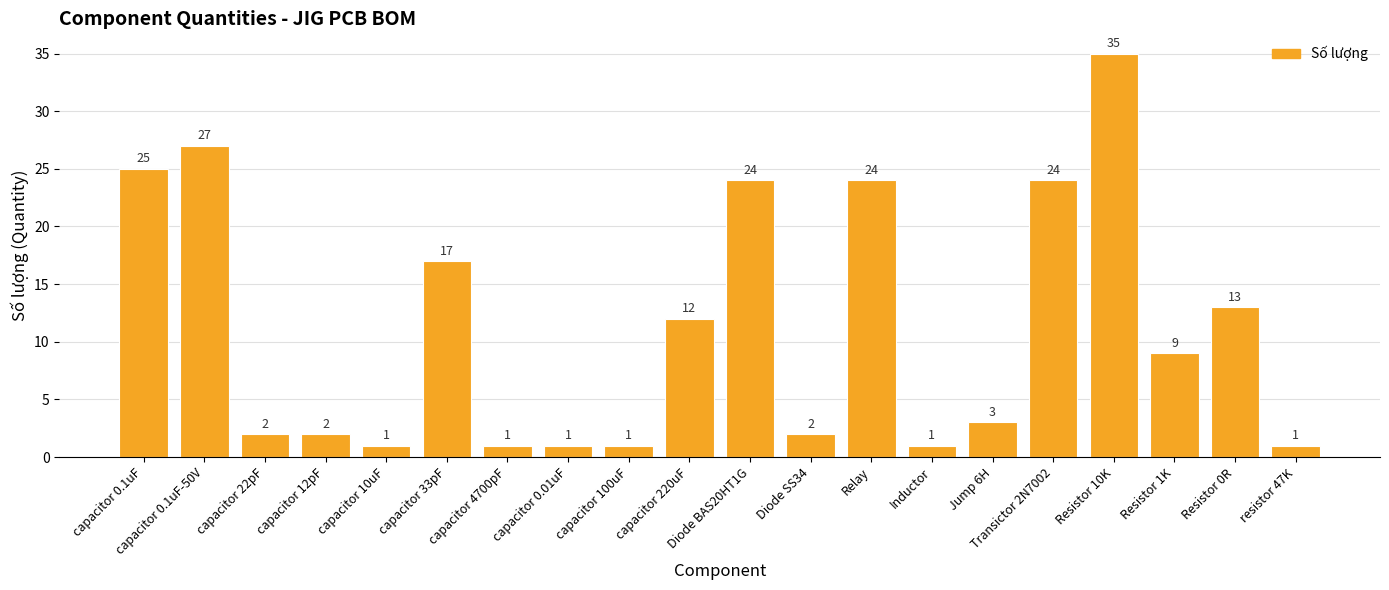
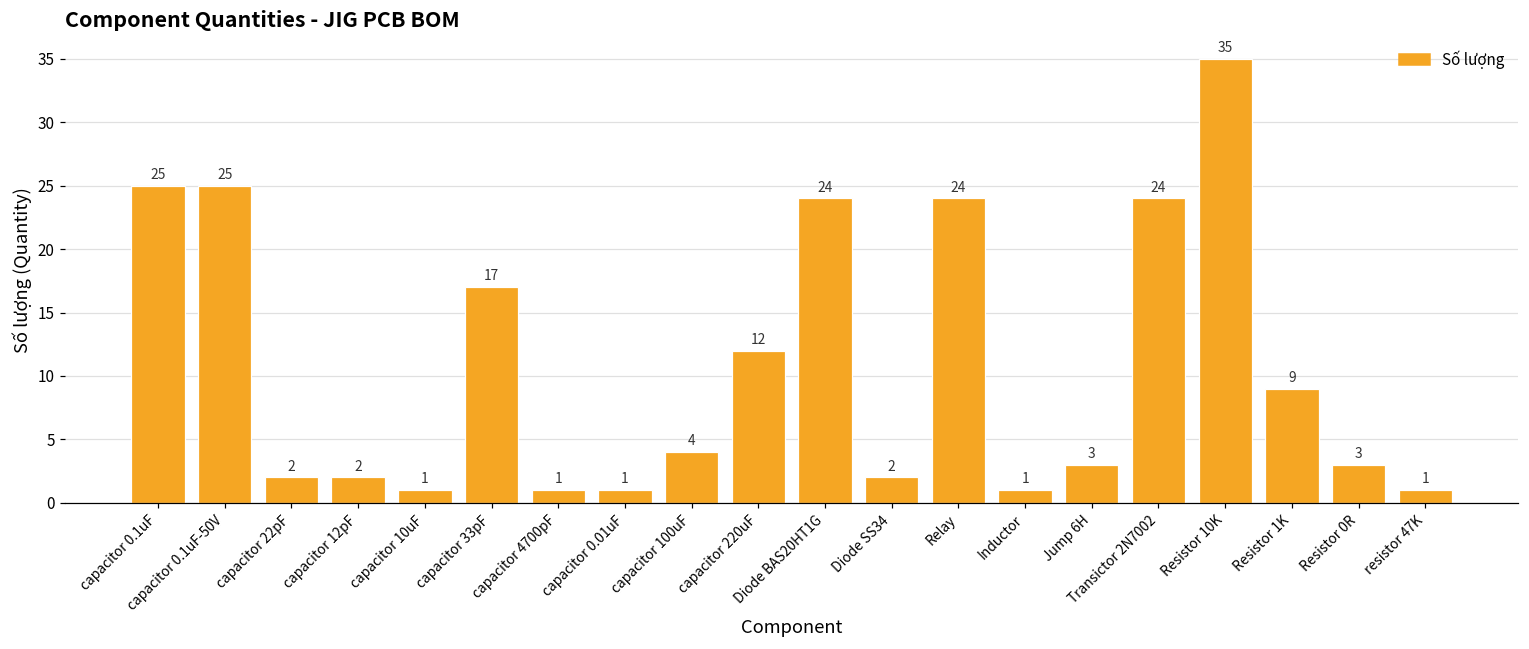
  {
    "capacitor 0.1uF": 25,
-   "capacitor 0.1uF-50V": 27,
+   "capacitor 0.1uF-50V": 25,
    "capacitor 22pF": 2,
    "capacitor 12pF": 2,
    "capacitor 10uF": 1,
    "capacitor 33pF": 17,
    "capacitor 4700pF": 1,
    "capacitor 0.01uF": 1,
-   "capacitor 100uF": 1,
+   "capacitor 100uF": 4,
    "capacitor 220uF": 12,
    "Diode BAS20HT1G": 24,
    "Diode SS34": 2,
    "Relay": 24,
    "Inductor": 1,
    "Jump 6H": 3,
    "Transictor 2N7002": 24,
    "Resistor 10K": 35,
    "Resistor 1K": 9,
-   "Resistor 0R": 13,
+   "Resistor 0R": 3,
    "resistor 47K": 1
  }
